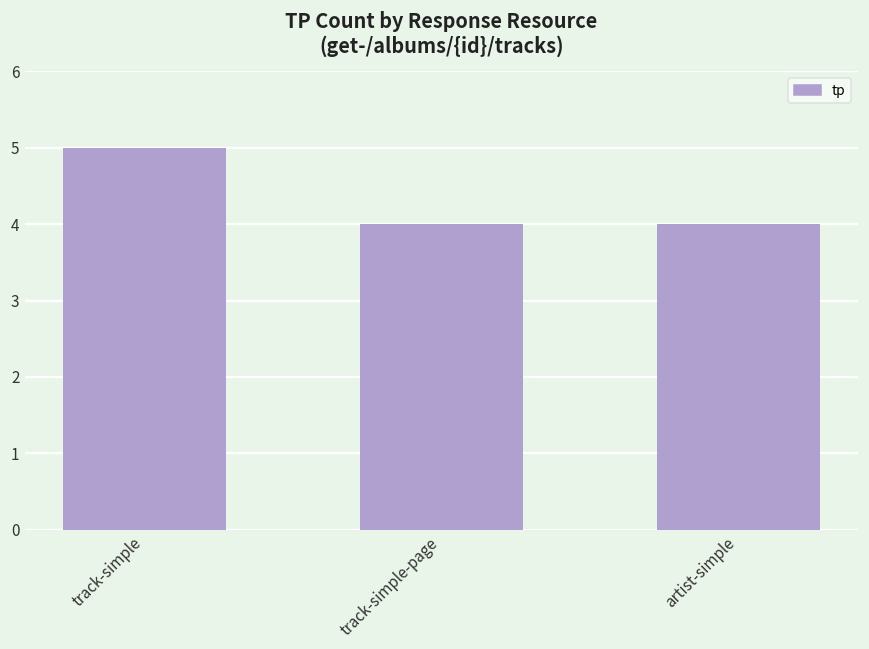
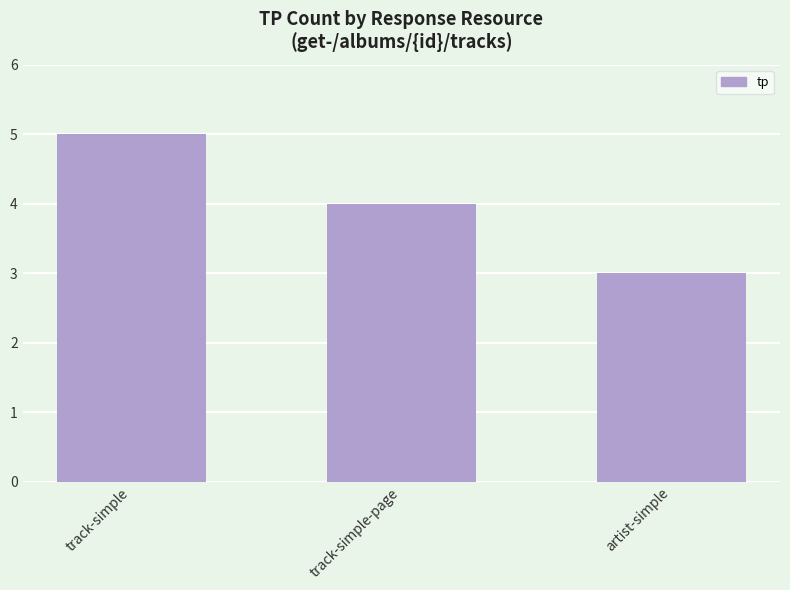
  {
    "track-simple": 5,
    "track-simple-page": 4,
-   "artist-simple": 4
+   "artist-simple": 3
  }
